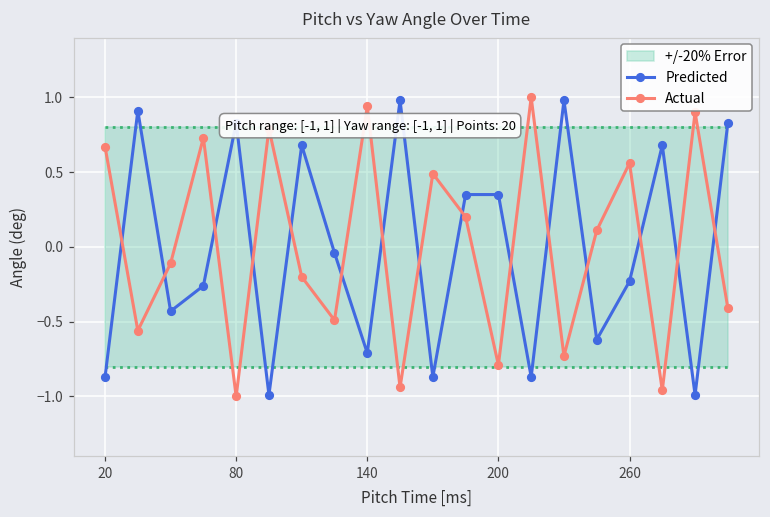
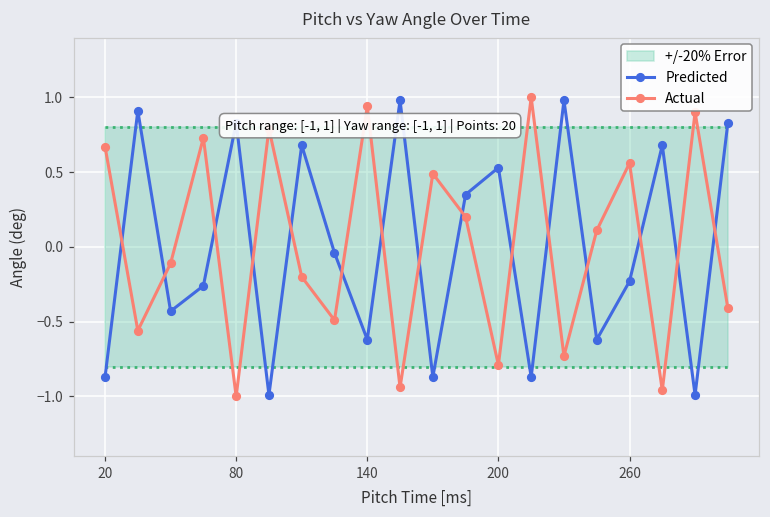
  {
    "+/-20% Error": {
      "20": 0.80,
      "260": 0.80
    },
    "Predicted": {
      "20": -0.87,
-     "140": -0.71,
-     "200": 0.35,
+     "140": -0.62,
+     "200": 0.53,
      "260": -0.23
    },
    "Actual": {
      "20": 0.67,
      "80": -1.00,
      "260": 0.56
    }
  }
